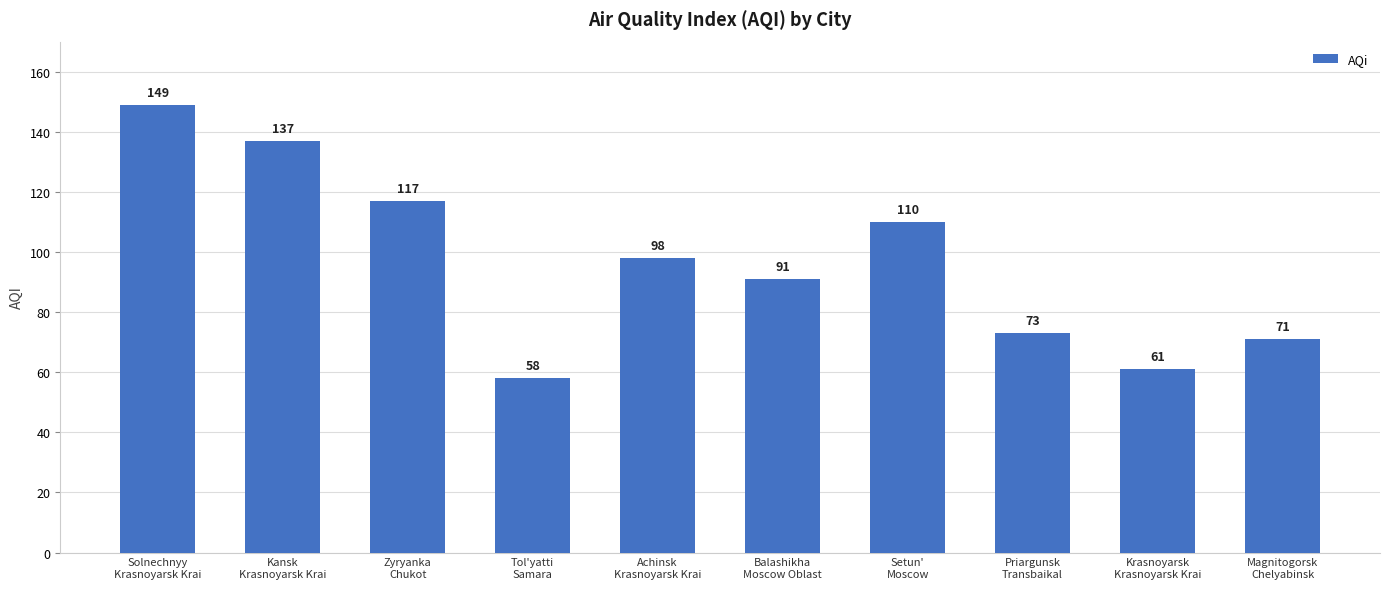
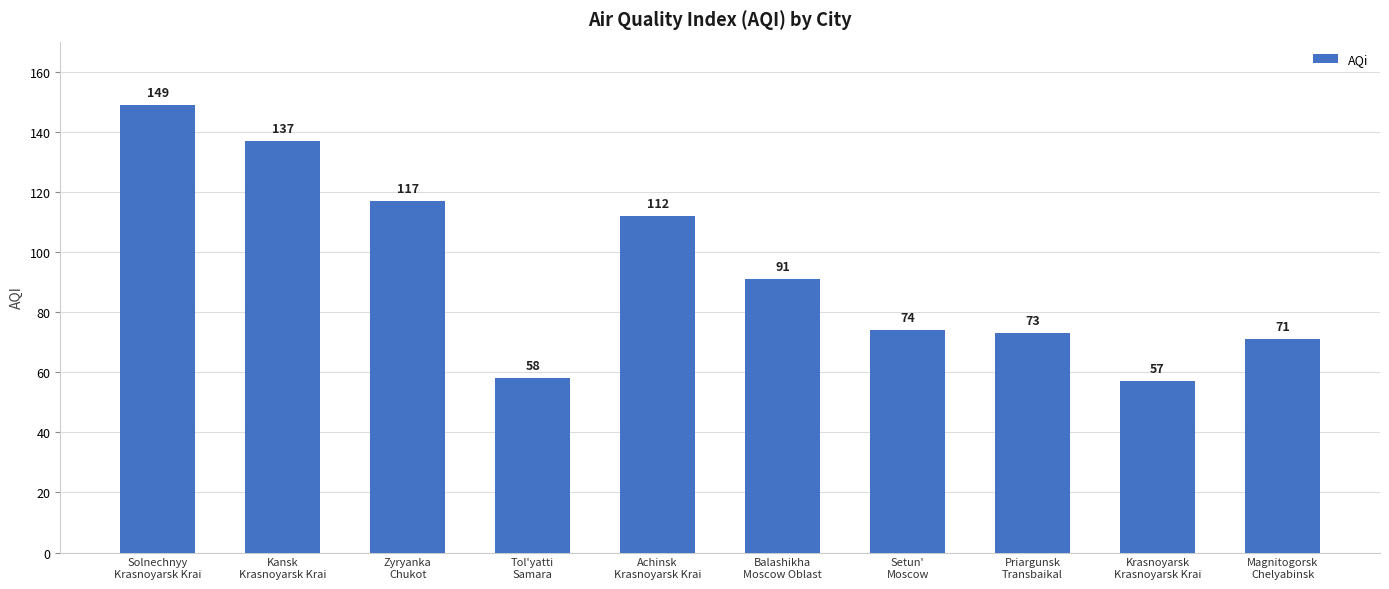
  {
    "Solnechnyy Krasnoyarsk Krai": 149,
    "Kansk Krasnoyarsk Krai": 137,
    "Zyryanka Chukot": 117,
    "Tol'yatti Samara": 58,
-   "Achinsk Krasnoyarsk Krai": 98,
+   "Achinsk Krasnoyarsk Krai": 112,
    "Balashikha Moscow Oblast": 91,
-   "Setun' Moscow": 110,
+   "Setun' Moscow": 74,
    "Priargunsk Transbaikal": 73,
-   "Krasnoyarsk Krasnoyarsk Krai": 61,
+   "Krasnoyarsk Krasnoyarsk Krai": 57,
    "Magnitogorsk Chelyabinsk": 71
  }
